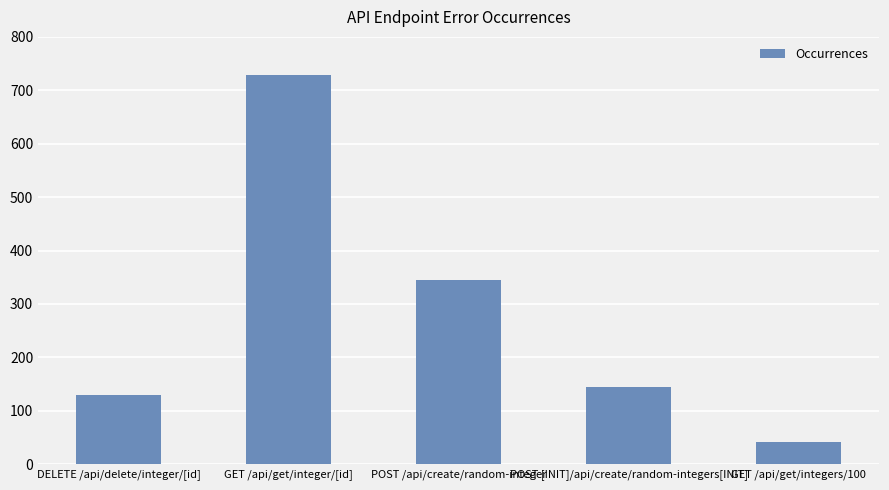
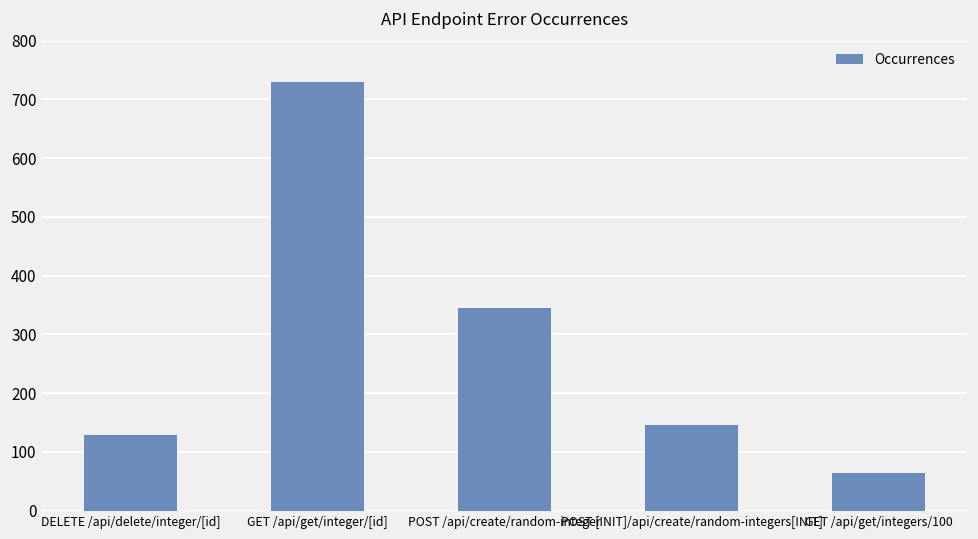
  {
    "DELETE /api/delete/integer/[id]": 130,
    "GET /api/get/integer/[id]": 730,
    "POST [INIT]/api/create/random-integers[INIT]": 150,
-   "GET /api/get/integers/100": 40
+   "GET /api/get/integers/100": 60
  }
